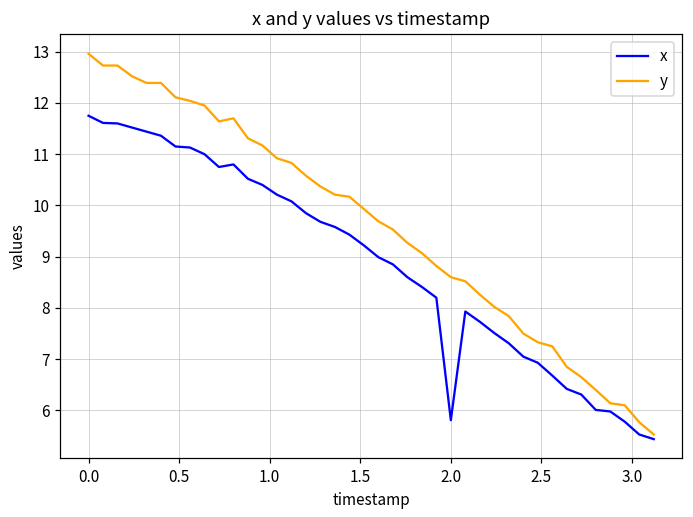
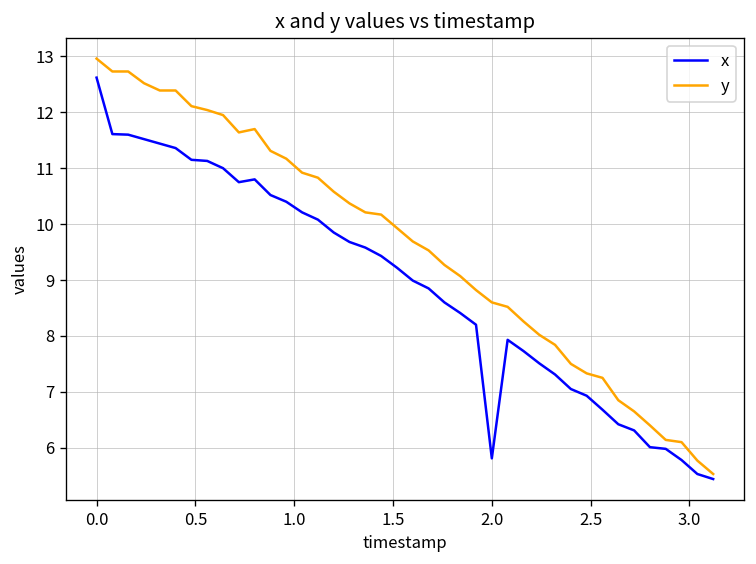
  {
    "x": {
-     "0.0": 11.8,
+     "0.0": 12.6,
      "2.0": 5.8
    },
    "y": {
      "0.0": 13.0,
      "2.0": 8.6
    }
  }
